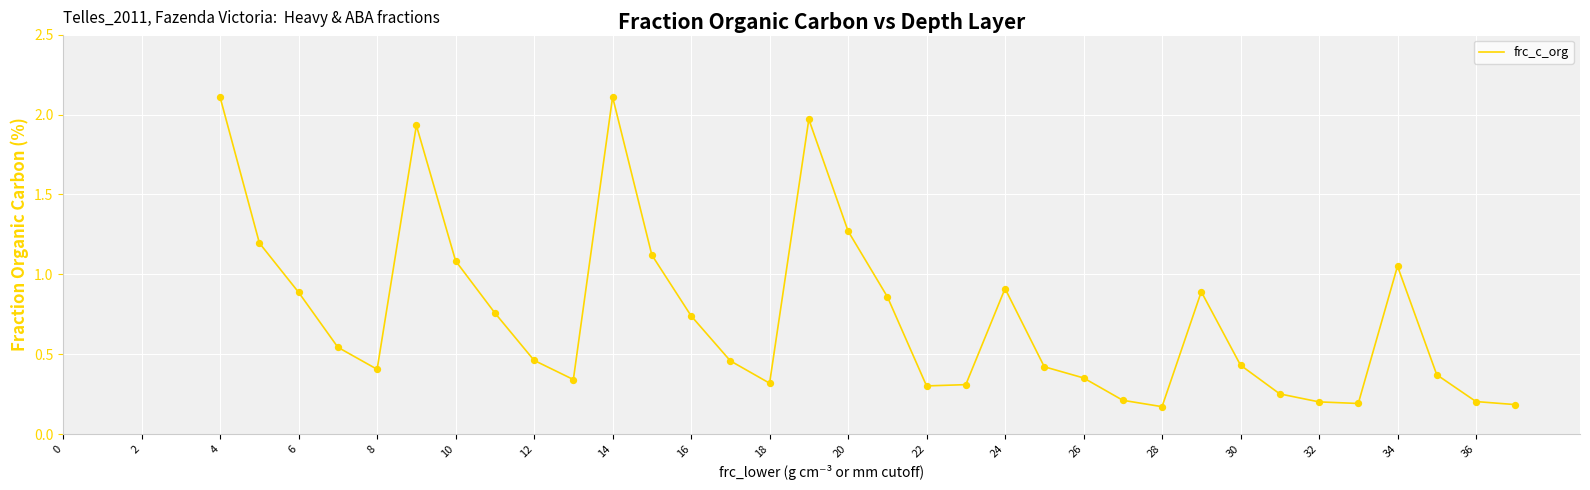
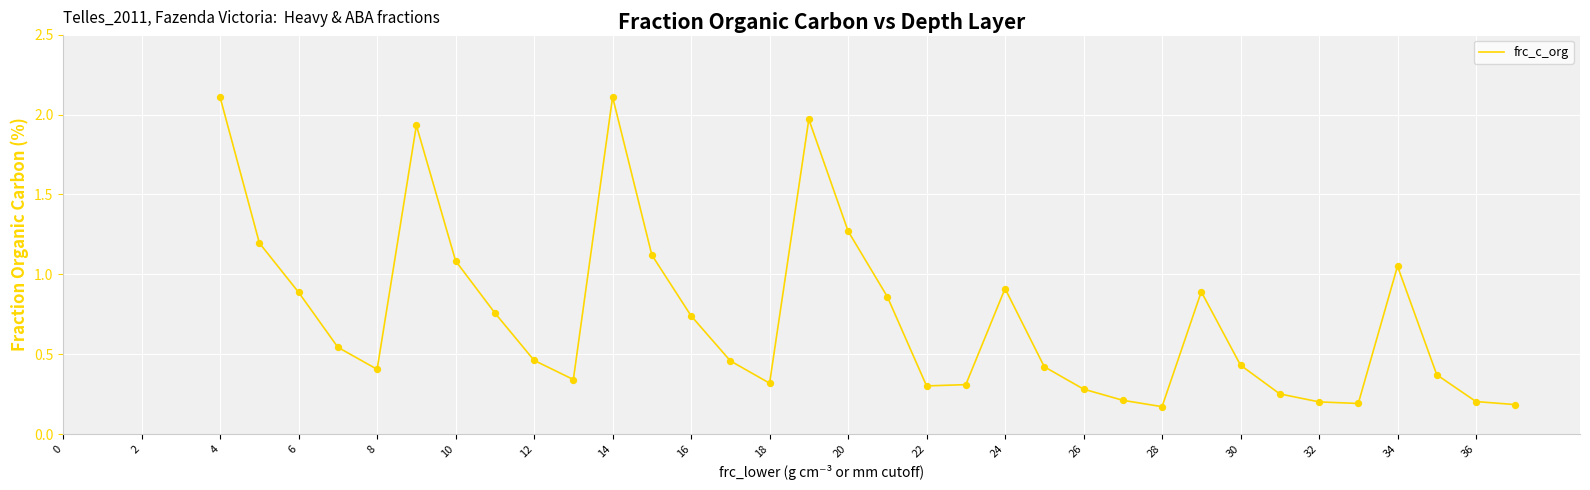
  {
    "4": 2.11,
    "6": 0.89,
    "8": 0.40,
    "10": 1.08,
    "12": 0.46,
    "14": 2.11,
    "16": 0.74,
    "18": 0.32,
    "20": 1.27,
    "22": 0.30,
    "24": 0.91,
-   "26": 0.35,
+   "26": 0.28,
    "28": 0.17,
    "30": 0.43,
    "32": 0.20,
    "34": 1.05,
    "36": 0.20
  }
